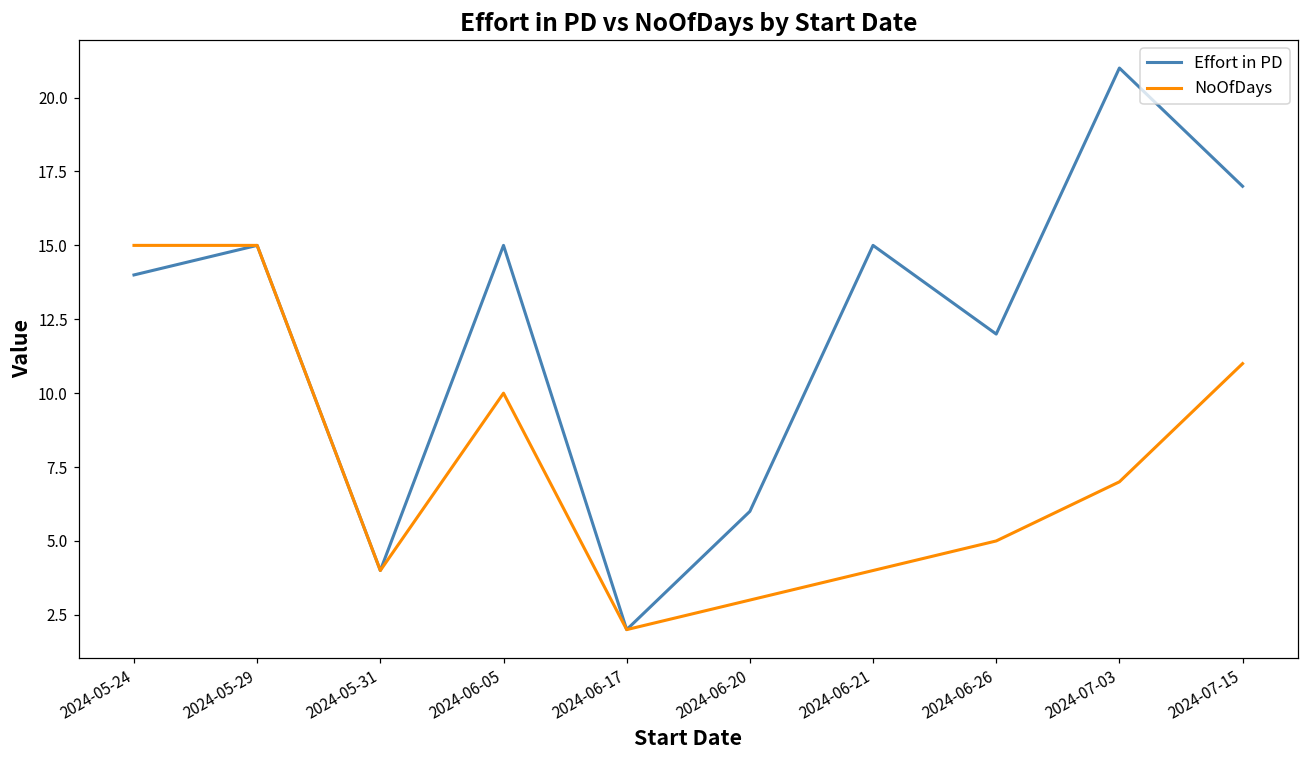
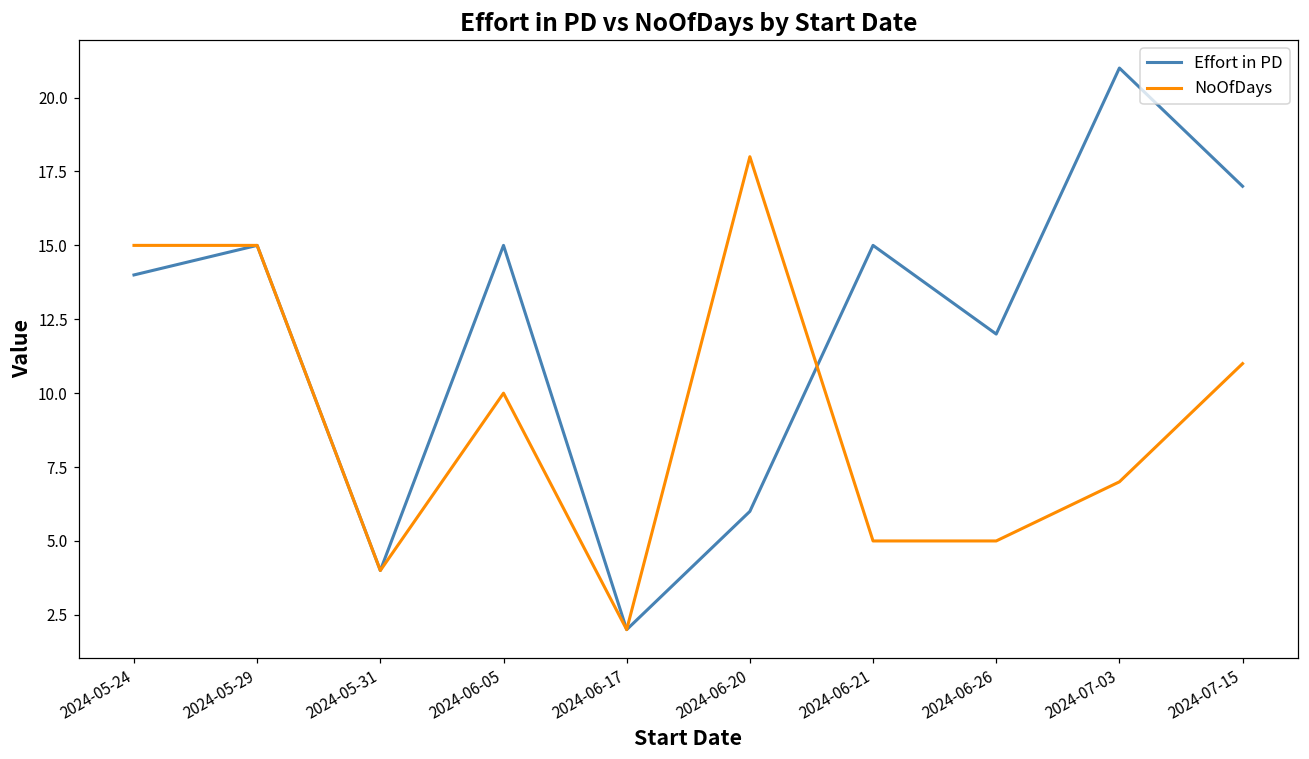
  {
    "Effort in PD": {
      "2024-05-24": 14,
      "2024-06-05": 15,
      "2024-06-20": 6,
      "2024-06-21": 15,
      "2024-06-26": 12,
      "2024-07-03": 21,
      "2024-07-15": 17
    },
    "NoOfDays": {
      "2024-05-24": 15,
      "2024-06-05": 10,
-     "2024-06-20": 3,
-     "2024-06-21": 4,
+     "2024-06-20": 18,
+     "2024-06-21": 5,
      "2024-06-26": 5,
      "2024-07-03": 7,
      "2024-07-15": 11
    }
  }
